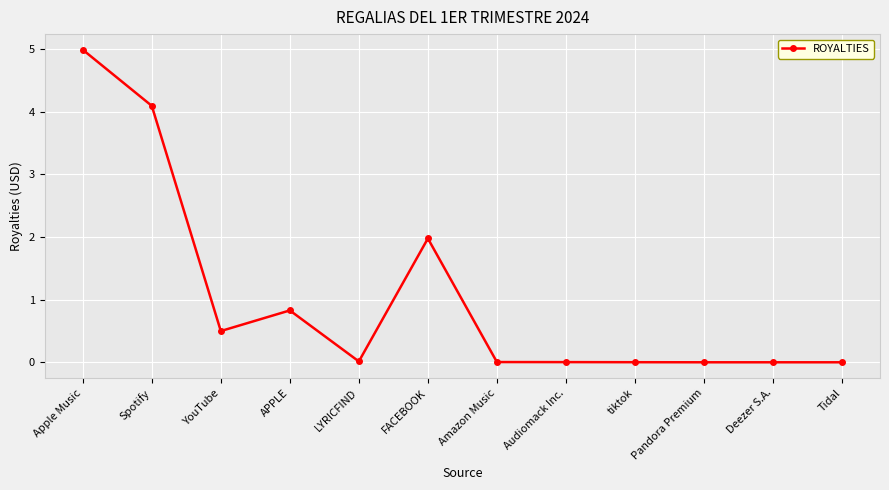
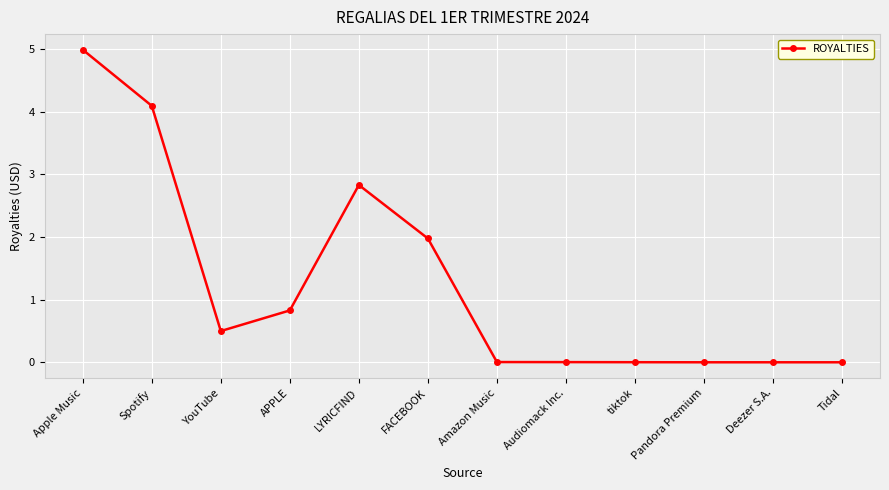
  {
    "Apple Music": 5.0,
    "Spotify": 4.1,
    "YouTube": 0.5,
    "APPLE": 0.8,
-   "LYRICFIND": 0.0,
+   "LYRICFIND": 2.8,
    "FACEBOOK": 2.0,
    "Amazon Music": 0.0,
    "Audiomack Inc.": 0.0,
    "tiktok": 0.0,
    "Pandora Premium": 0.0,
    "Deezer S.A.": 0.0,
    "Tidal": 0.0
  }
